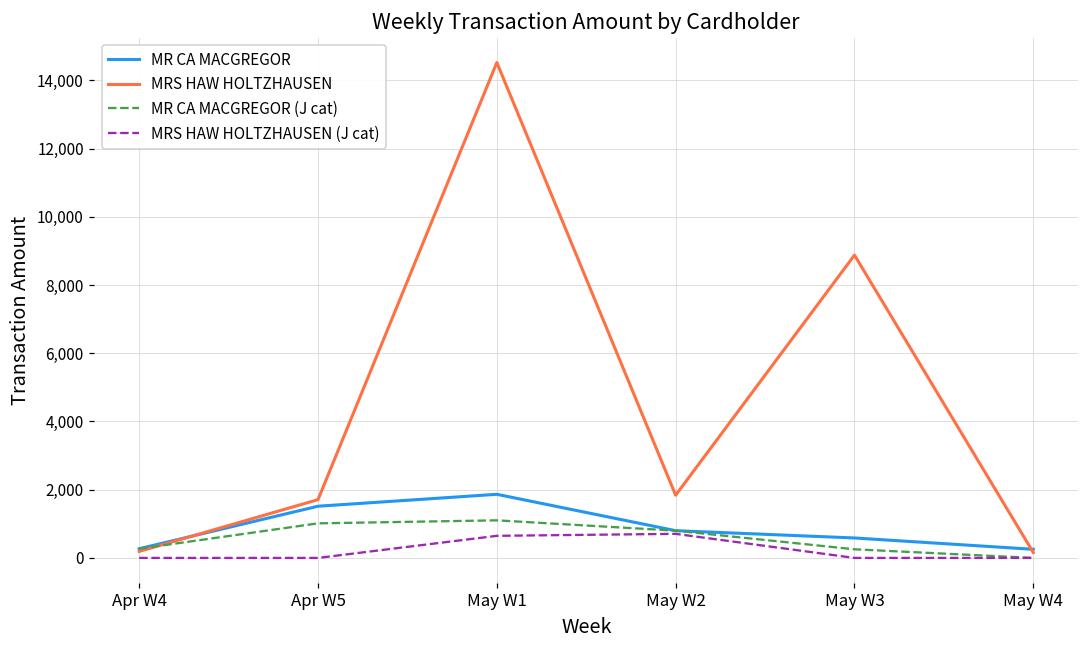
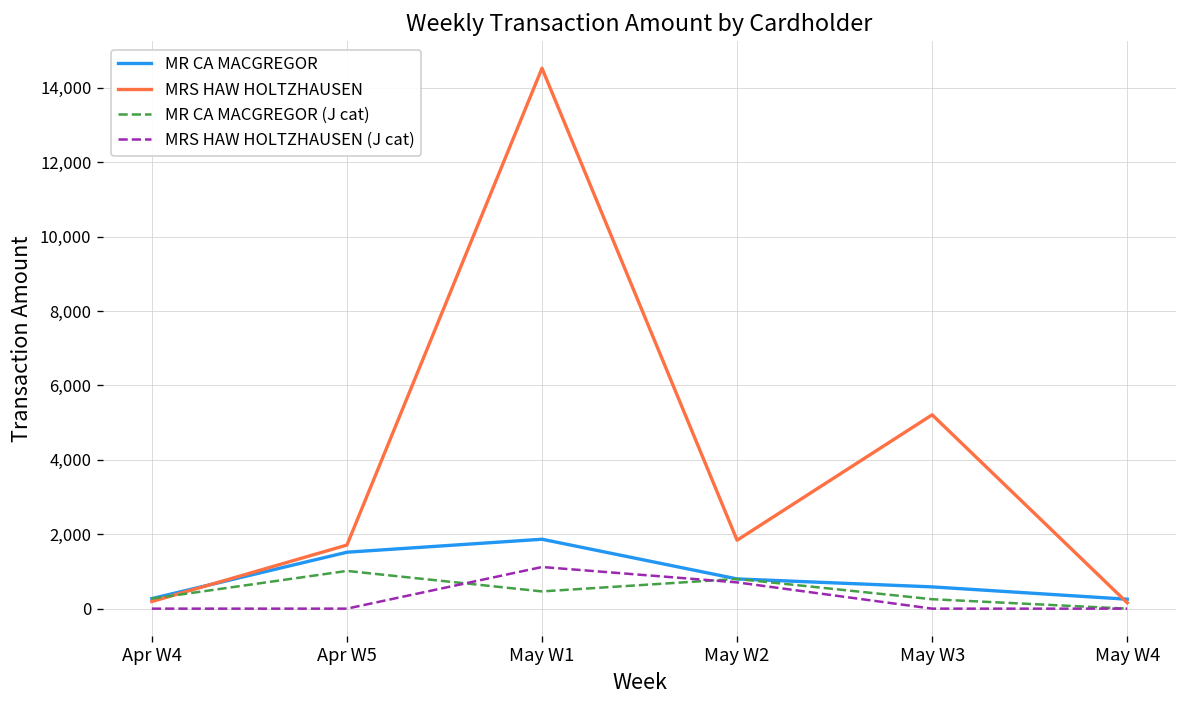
  {
    "MR CA MACGREGOR": {
      "Apr W5": "1,500",
      "May W1": "1,900",
      "May W3": "600",
      "May W4": "300"
    },
    "MRS HAW HOLTZHAUSEN": {
      "Apr W5": "1,700",
      "May W1": "14,500",
      "May W2": "1,800",
-     "May W3": "8,900",
+     "May W3": "5,200",
      "May W4": "200"
    },
    "MR CA MACGREGOR (J cat)": {
      "Apr W5": "1,000",
-     "May W1": "1,100",
+     "May W1": "500",
      "May W3": "300"
    },
    "MRS HAW HOLTZHAUSEN (J cat)": {
      "Apr W4": "0",
      "Apr W5": "0",
-     "May W1": "600",
+     "May W1": "1,100",
      "May W2": "700",
      "May W3": "0"
    }
  }
